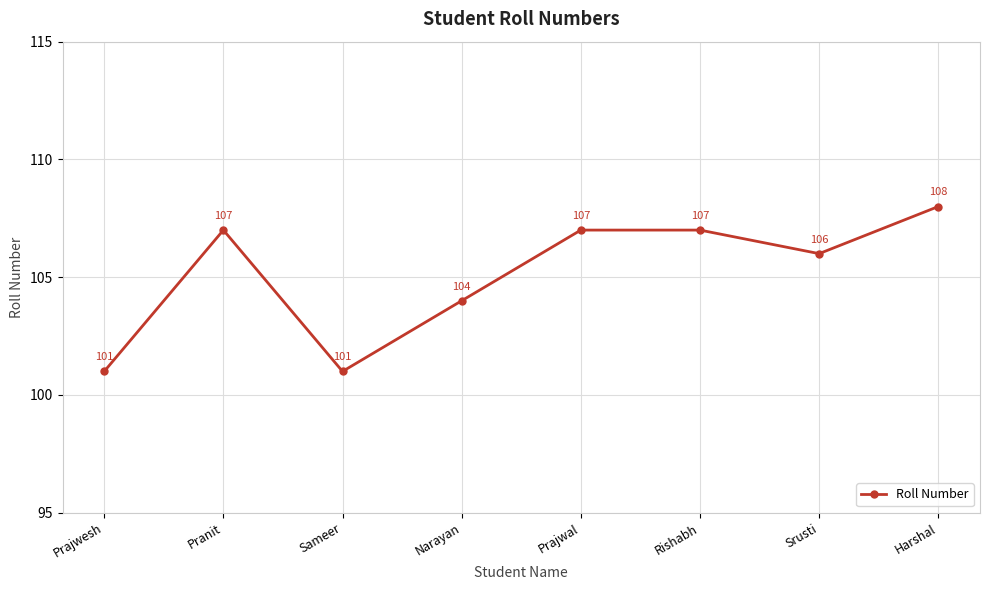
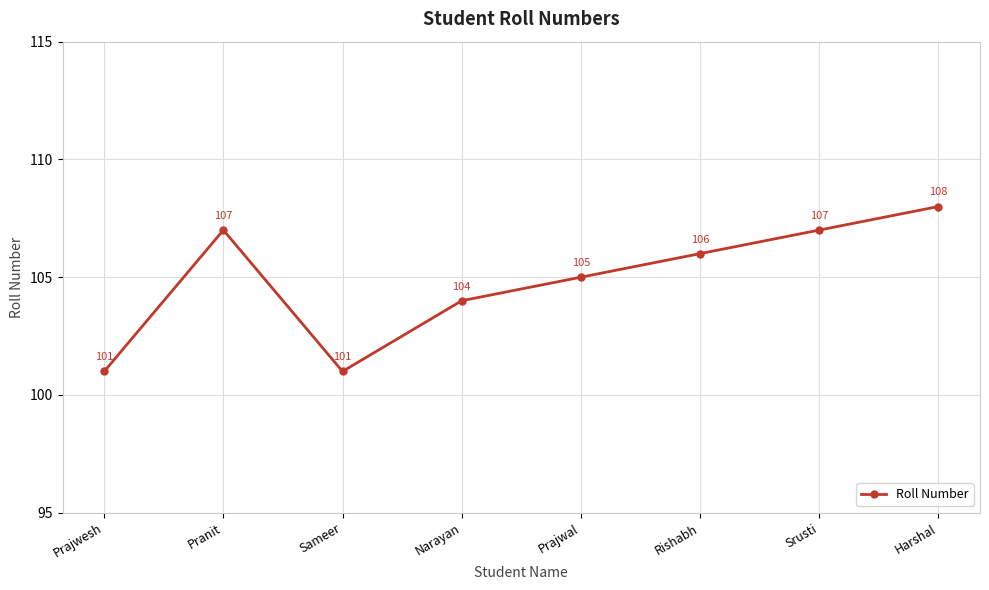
  {
    "Prajwesh": 101,
    "Pranit": 107,
    "Sameer": 101,
    "Narayan": 104,
-   "Prajwal": 107,
-   "Rishabh": 107,
-   "Srusti": 106,
+   "Prajwal": 105,
+   "Rishabh": 106,
+   "Srusti": 107,
    "Harshal": 108
  }
